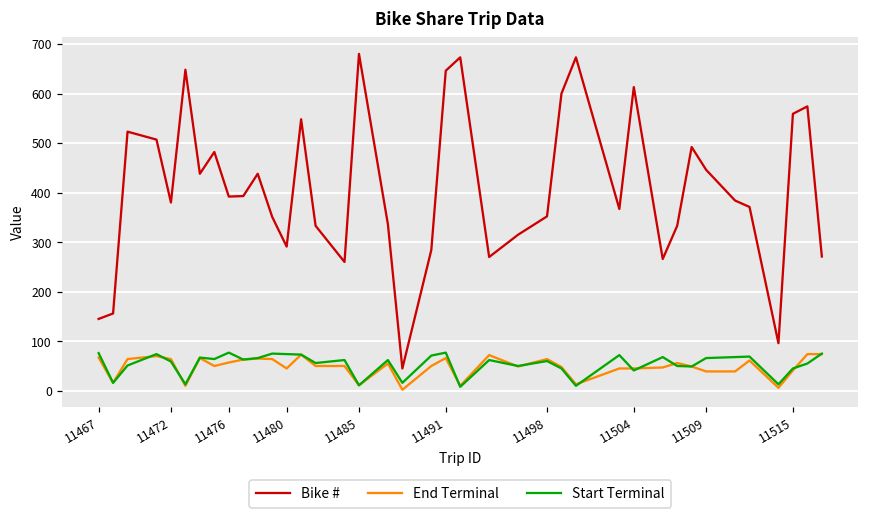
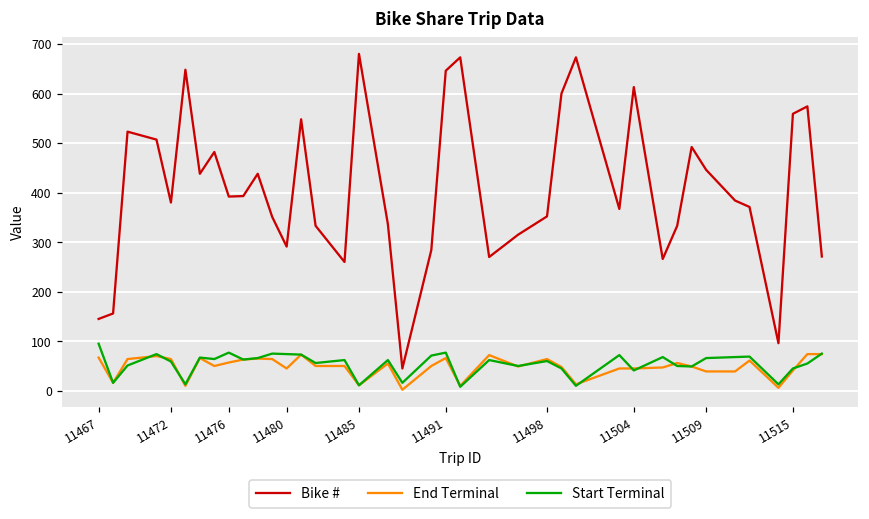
  {
    "Bike #": {
      "11467": 150,
      "11472": 380,
      "11476": 390,
      "11480": 290,
      "11485": 680,
      "11491": 650,
      "11498": 350,
      "11504": 610,
      "11509": 450,
      "11515": 560
    },
    "End Terminal": {
      "11467": 70,
      "11476": 60,
      "11480": 50,
      "11491": 70,
      "11509": 40
    },
    "Start Terminal": {
-     "11467": 80,
+     "11467": 100,
      "11476": 80,
      "11480": 70,
      "11491": 80,
      "11509": 70
    }
  }
